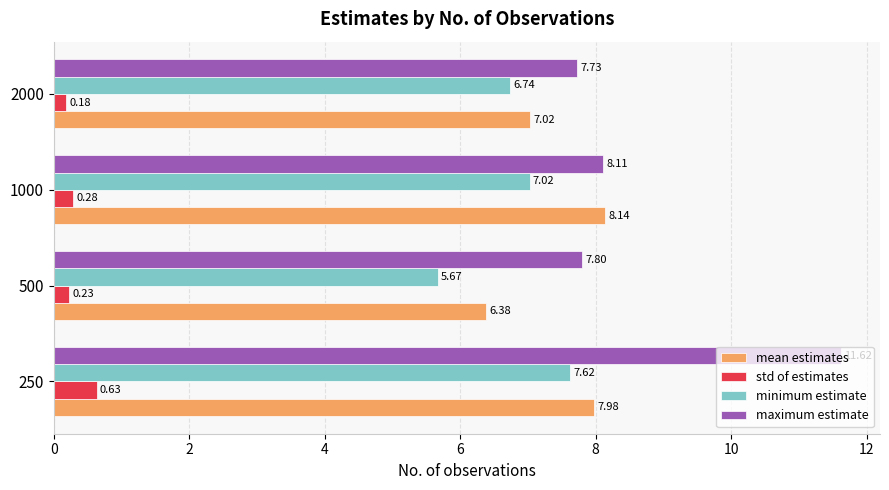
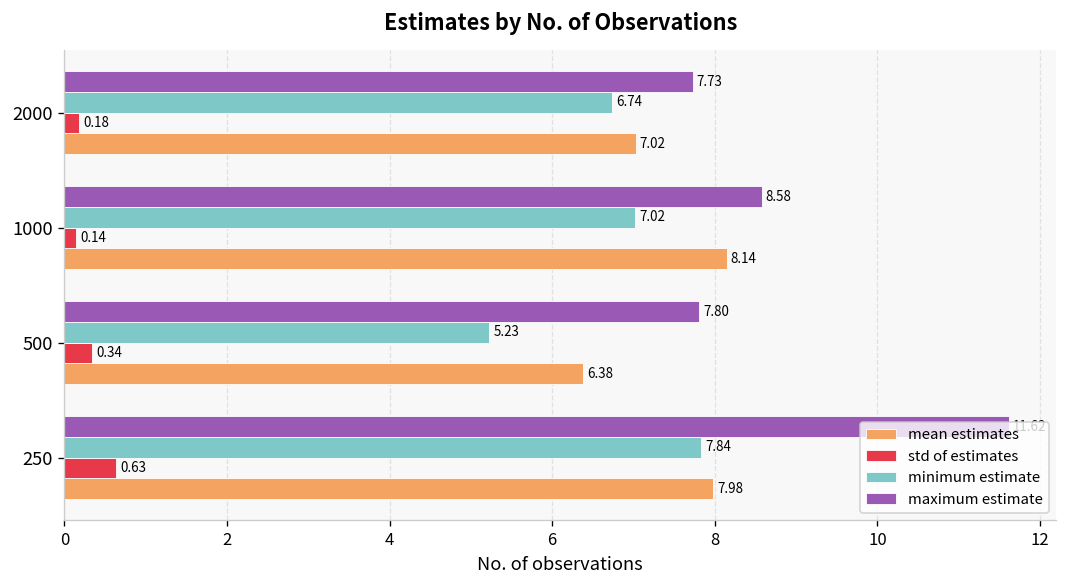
  {
    "mean estimates": {
      "2000": 7.02,
      "1000": 8.14,
      "500": 6.38,
      "250": 7.98
    },
    "std of estimates": {
      "2000": 0.18,
-     "1000": 0.28,
-     "500": 0.23,
+     "1000": 0.14,
+     "500": 0.34,
      "250": 0.63
    },
    "minimum estimate": {
      "2000": 6.74,
      "1000": 7.02,
-     "500": 5.67,
-     "250": 7.62
+     "500": 5.23,
+     "250": 7.84
    },
    "maximum estimate": {
      "2000": 7.73,
-     "1000": 8.11,
+     "1000": 8.58,
      "500": 7.80
    }
  }
